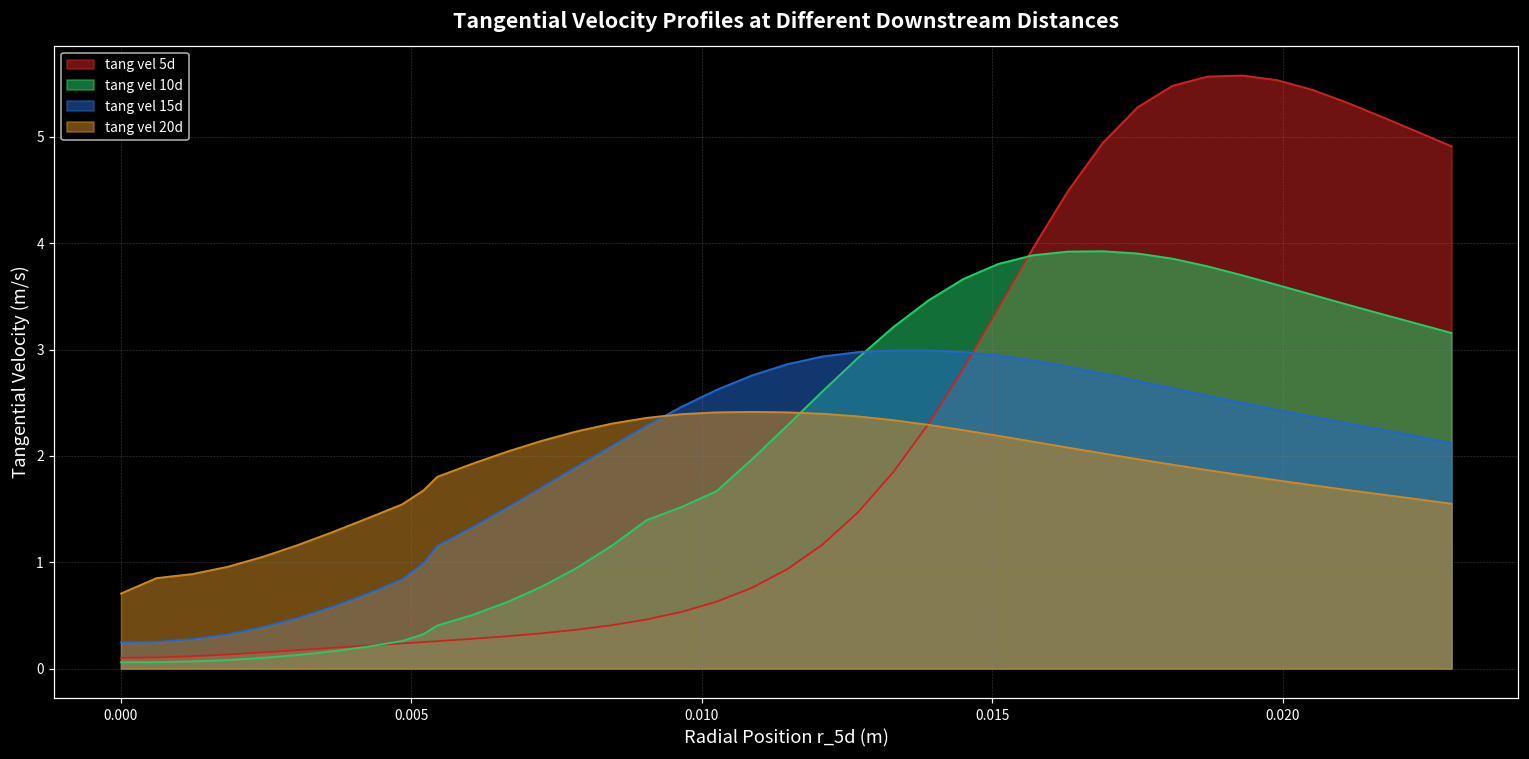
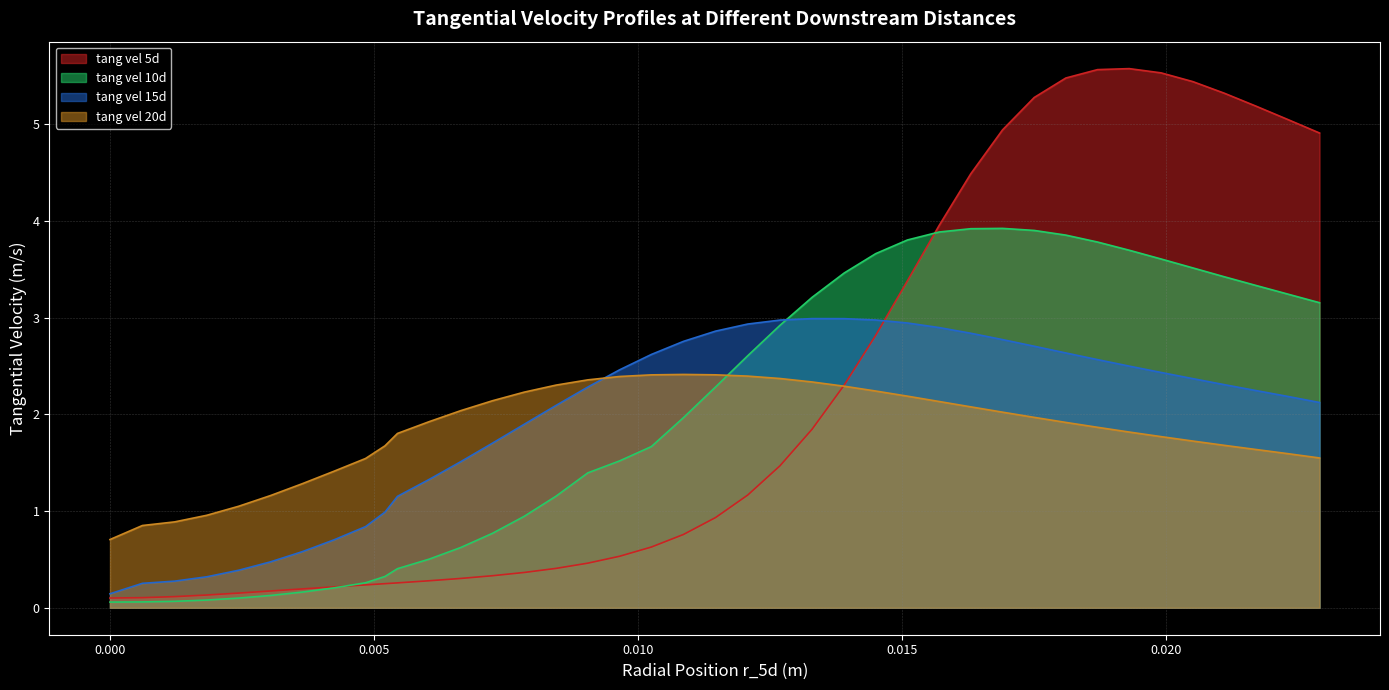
  {
    "tang vel 5d": {
      "0.000": 0.1
    },
    "tang vel 10d": {
      "0.000": 0.1
    },
    "tang vel 15d": {
-     "0.000": 0.2
+     "0.000": 0.1
    },
    "tang vel 20d": {
      "0.000": 0.7
    }
  }
